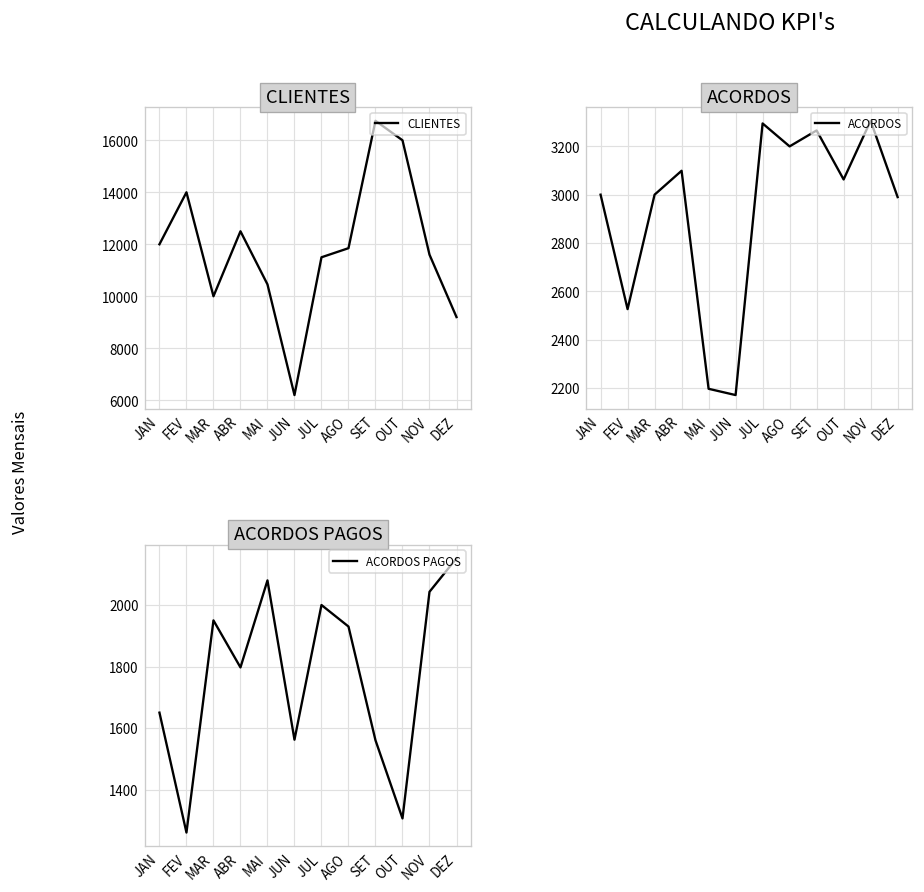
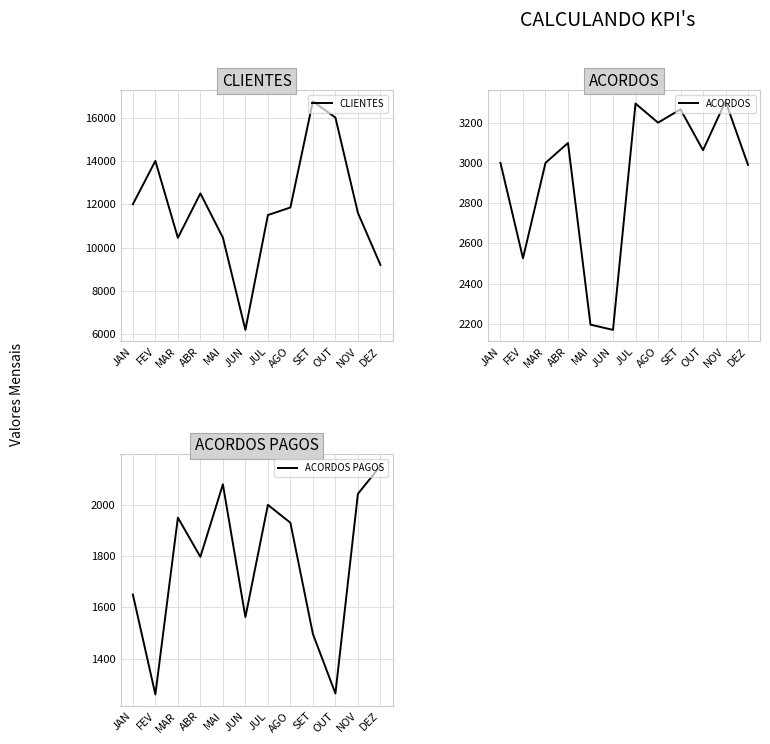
  {
    "CLIENTES": {
      "JAN": 12000,
      "FEV": 14000,
-     "MAR": 10000,
+     "MAR": 10400,
      "ABR": 12500,
      "MAI": 10500,
      "JUN": 6200,
      "JUL": 11500,
      "AGO": 11900,
      "OUT": 16000,
      "NOV": 11600,
      "DEZ": 9200
    },
    "ACORDOS": {
      "JAN": 3000,
      "FEV": 2530,
      "MAR": 3000,
      "ABR": 3100,
      "MAI": 2200,
      "JUN": 2170,
      "JUL": 3300,
      "AGO": 3200,
      "OUT": 3060,
      "DEZ": 2990
    },
    "ACORDOS PAGOS": {
      "JAN": 1650,
      "FEV": 1260,
      "MAR": 1950,
      "ABR": 1800,
      "MAI": 2080,
      "JUN": 1560,
      "JUL": 2000,
      "AGO": 1930,
-     "SET": 1560,
-     "OUT": 1310,
+     "SET": 1500,
+     "OUT": 1260,
      "NOV": 2040
    }
  }
